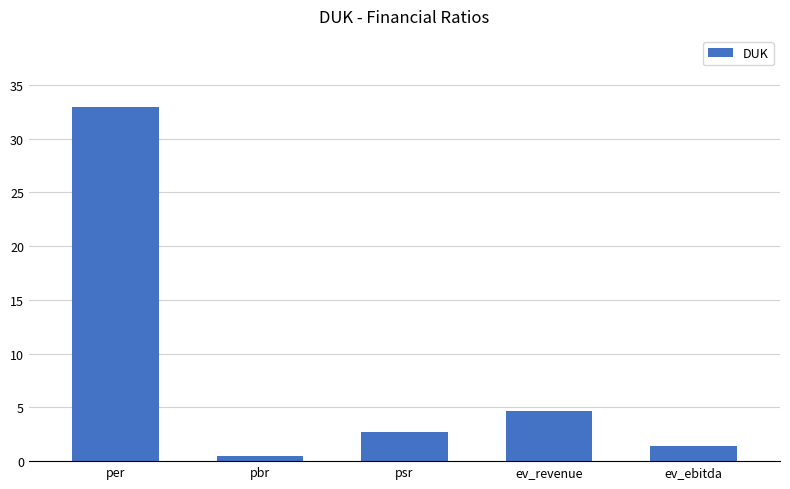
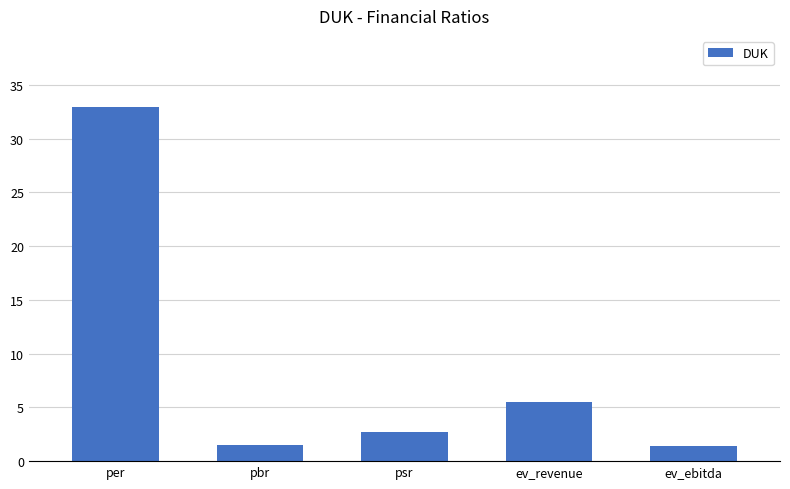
  {
    "per": 33.0,
-   "pbr": 0.5,
+   "pbr": 1.5,
    "psr": 2.7,
-   "ev_revenue": 4.6,
+   "ev_revenue": 5.5,
    "ev_ebitda": 1.4
  }
